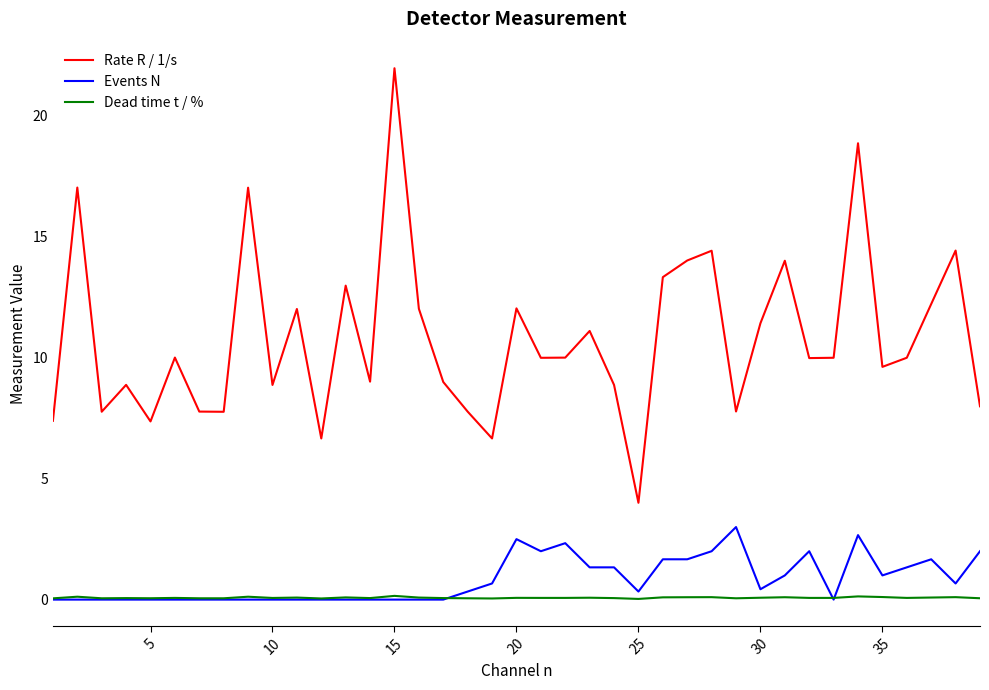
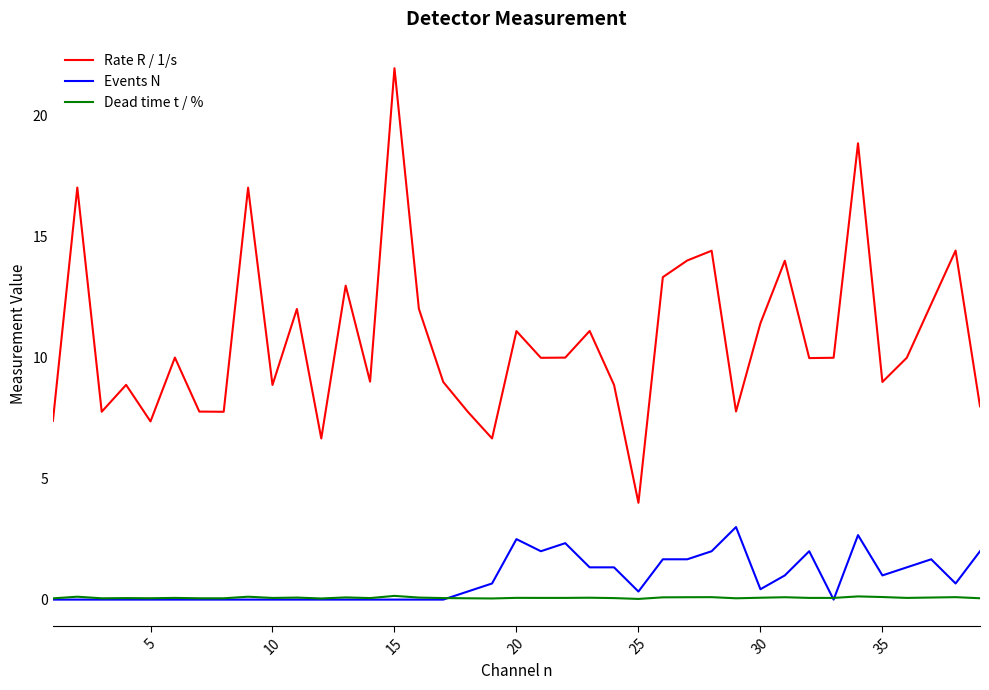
  {
    "Rate R / 1/s": {
      "5": 7.4,
      "10": 8.9,
      "15": 22.0,
-     "20": 12.0,
+     "20": 11.1,
      "25": 4.0,
      "30": 11.4,
-     "35": 9.6
+     "35": 9.0
    },
    "Events N": {
      "15": 0.0,
      "20": 2.5,
      "25": 0.3,
      "30": 0.4,
      "35": 1.0
    },
    "Dead time t / %": {
      "15": 0.2,
      "20": 0.1,
      "25": 0.0,
      "30": 0.1,
      "35": 0.1
    }
  }
